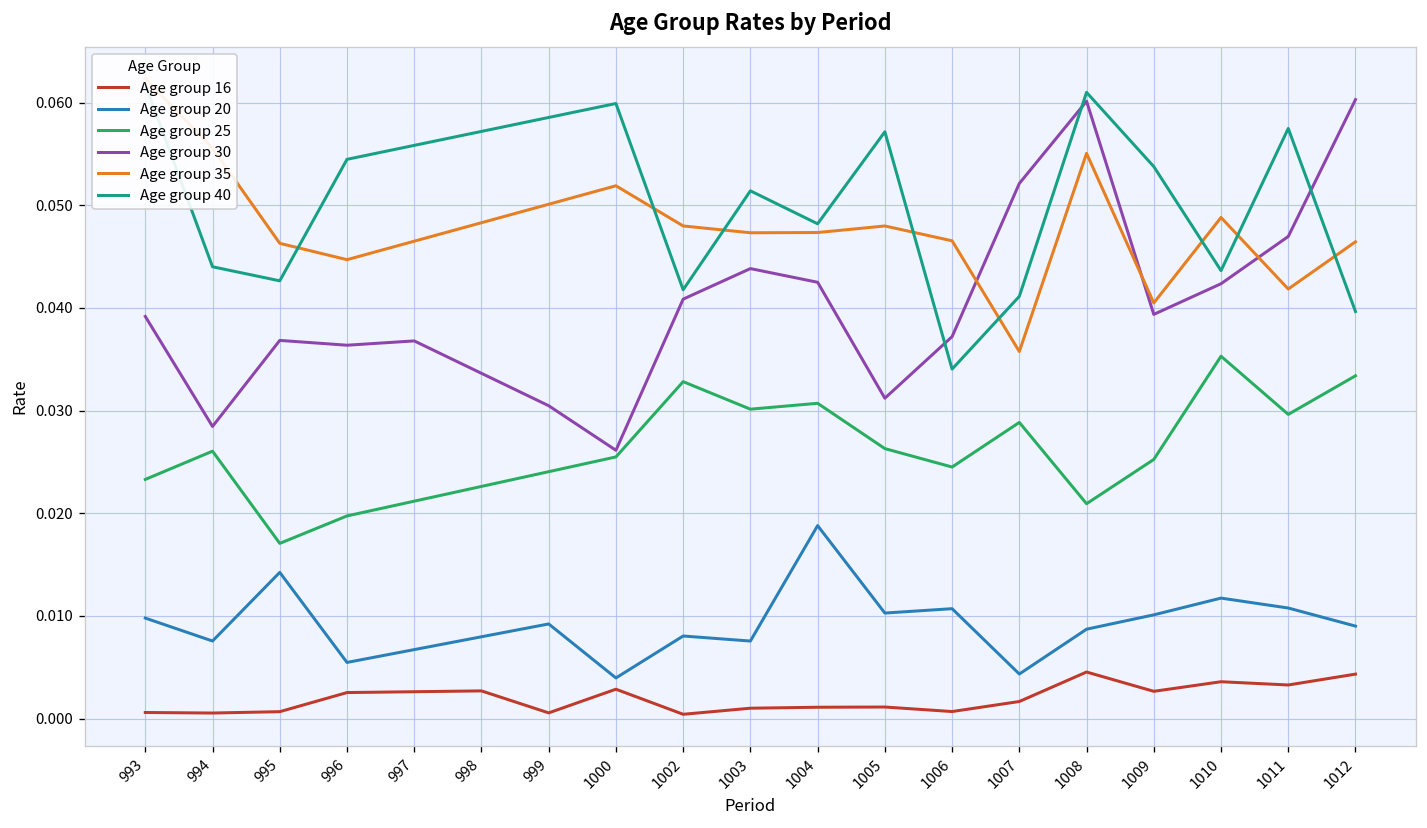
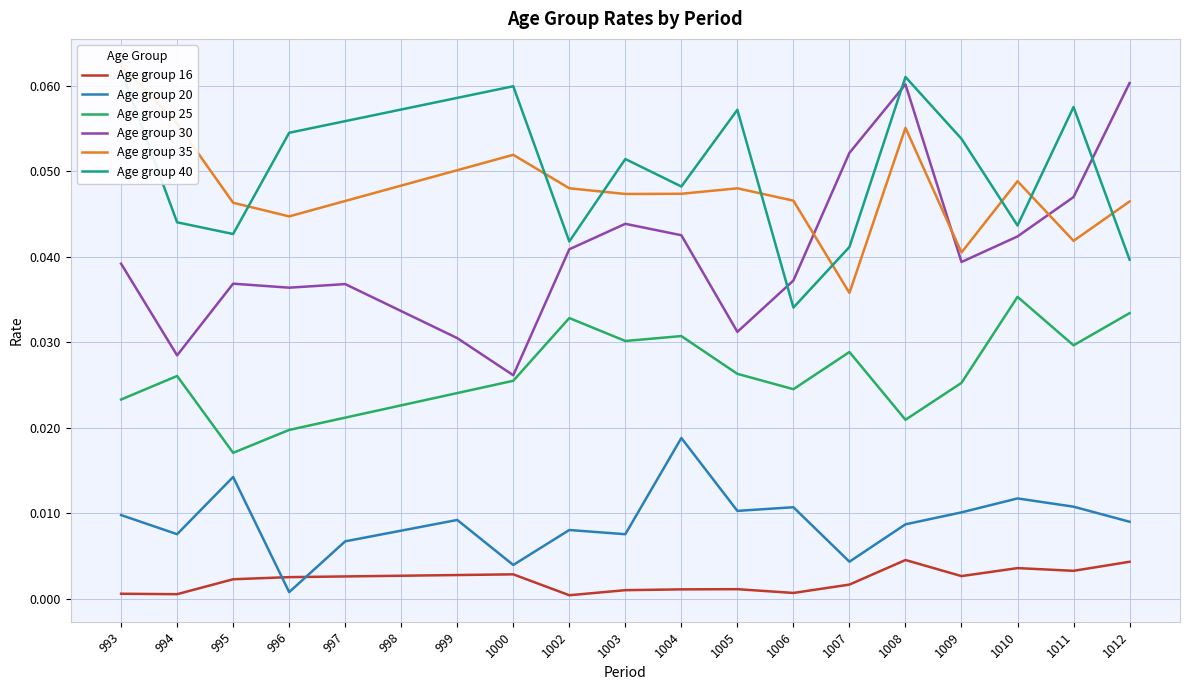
  {
    "Age group 16": {
      "993": 0.001,
      "994": 0.001,
-     "995": 0.001,
+     "995": 0.002,
      "996": 0.003,
      "997": 0.003,
      "998": 0.003,
-     "999": 0.001,
+     "999": 0.003,
      "1000": 0.003,
      "1002": 0.000,
      "1003": 0.001,
      "1004": 0.001,
      "1005": 0.001,
      "1006": 0.001,
      "1007": 0.002,
      "1008": 0.005,
      "1009": 0.003,
      "1010": 0.004,
      "1011": 0.003,
      "1012": 0.004
    },
    "Age group 20": {
      "993": 0.010,
      "994": 0.008,
      "995": 0.014,
-     "996": 0.005,
+     "996": 0.001,
      "997": 0.007,
      "998": 0.008,
      "999": 0.009,
      "1000": 0.004,
      "1002": 0.008,
      "1003": 0.008,
      "1004": 0.019,
      "1005": 0.010,
      "1006": 0.011,
      "1007": 0.004,
      "1008": 0.009,
      "1009": 0.010,
      "1010": 0.012,
      "1011": 0.011,
      "1012": 0.009
    },
    "Age group 30": {
      "993": 0.039,
      "994": 0.028,
      "995": 0.037,
      "996": 0.036,
      "997": 0.037,
      "998": 0.034,
      "999": 0.030,
      "1000": 0.026,
      "1002": 0.041,
      "1003": 0.044,
      "1004": 0.043,
      "1005": 0.031,
      "1006": 0.037,
      "1007": 0.052,
      "1008": 0.060,
      "1009": 0.039,
      "1010": 0.042,
      "1011": 0.047,
      "1012": 0.060
    },
    "Age group 35": {
      "995": 0.046,
      "996": 0.045,
      "997": 0.047,
      "998": 0.048,
      "999": 0.050,
      "1000": 0.052,
      "1002": 0.048,
      "1003": 0.047,
      "1004": 0.047,
      "1005": 0.048,
      "1006": 0.047,
      "1007": 0.036,
      "1008": 0.055,
      "1009": 0.040,
      "1010": 0.049,
      "1011": 0.042,
      "1012": 0.046
    }
  }
